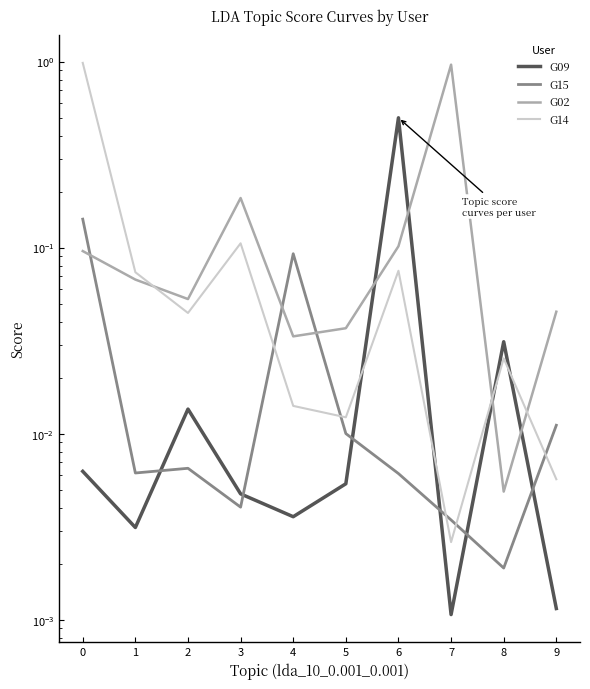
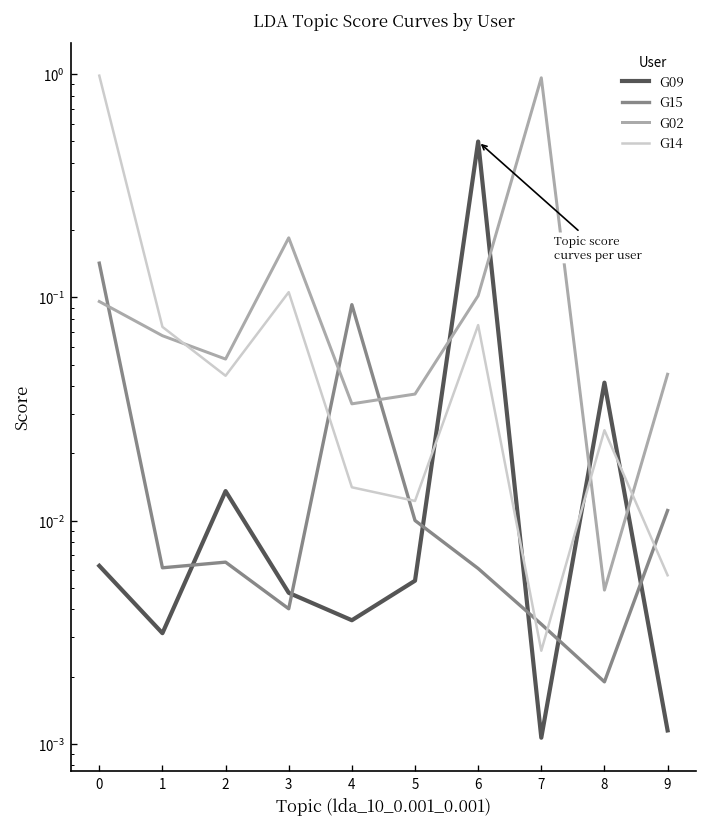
  {
    "G09": {
      "0": 0.0063,
      "1": 0.0031,
      "2": 0.014,
      "3": 0.0047,
      "4": 0.0036,
      "5": 0.0054,
      "6": 0.50,
      "7": 0.0011,
-     "8": 0.031,
+     "8": 0.041,
      "9": 0.0011
    }
  }
